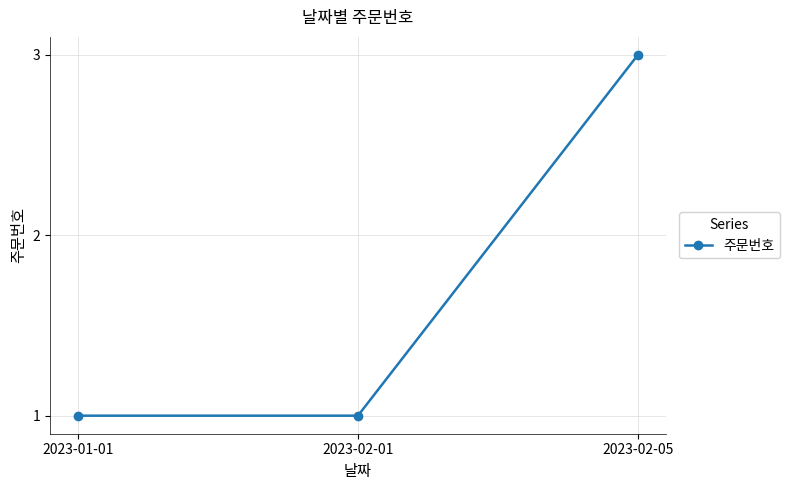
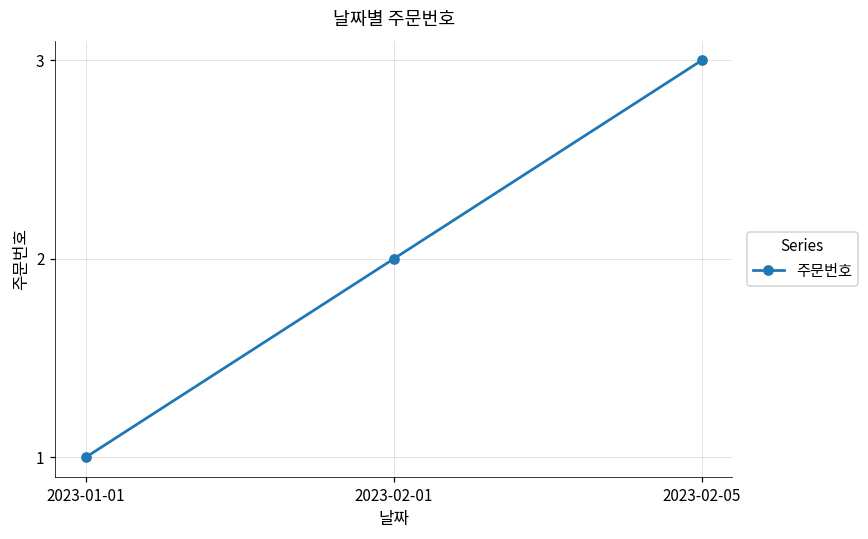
  {
    "2023-01-01": 1,
-   "2023-02-01": 1,
+   "2023-02-01": 2,
    "2023-02-05": 3
  }
